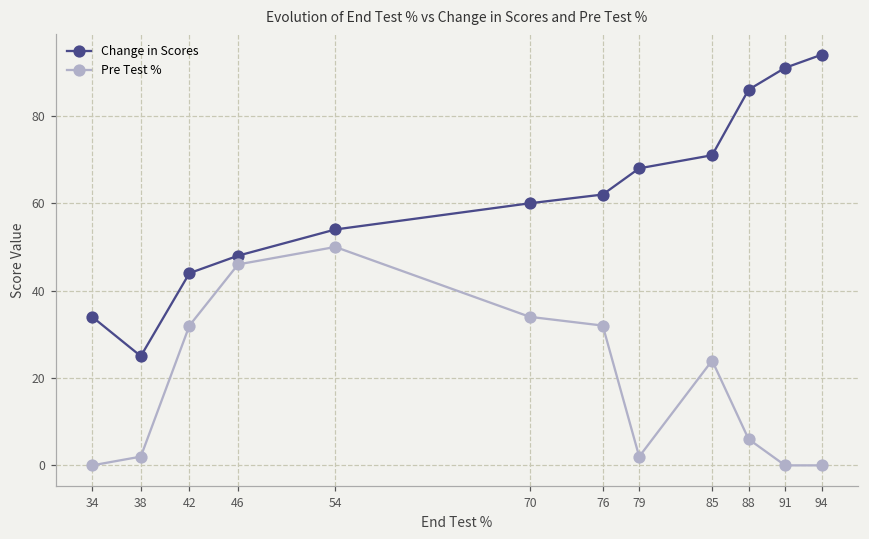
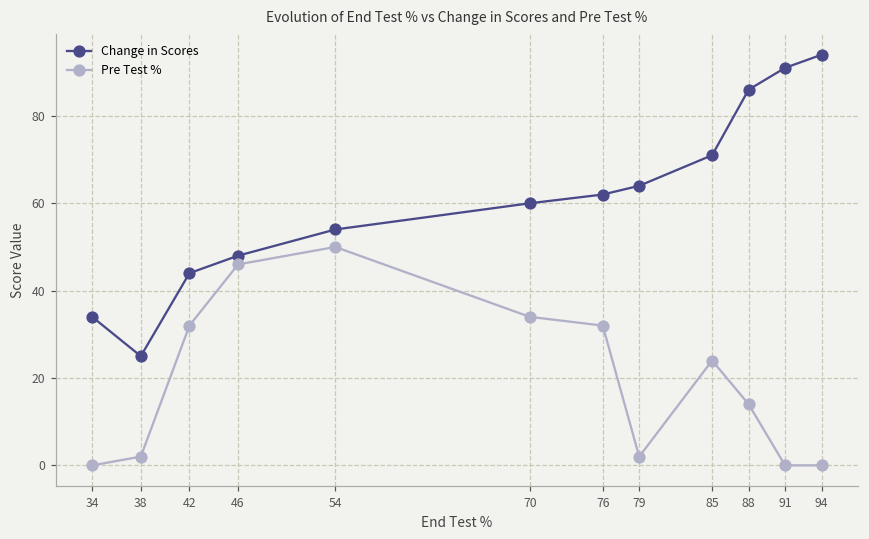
  {
    "Change in Scores": {
      "34": 34,
      "38": 25,
      "42": 44,
      "46": 48,
      "54": 54,
      "70": 60,
      "76": 62,
-     "79": 68,
+     "79": 64,
      "85": 71,
      "88": 86,
      "91": 91,
      "94": 94
    },
    "Pre Test %": {
      "34": 0,
      "38": 2,
      "42": 32,
      "46": 46,
      "54": 50,
      "70": 34,
      "76": 32,
      "79": 2,
      "85": 24,
-     "88": 6,
+     "88": 14,
      "91": 0,
      "94": 0
    }
  }
